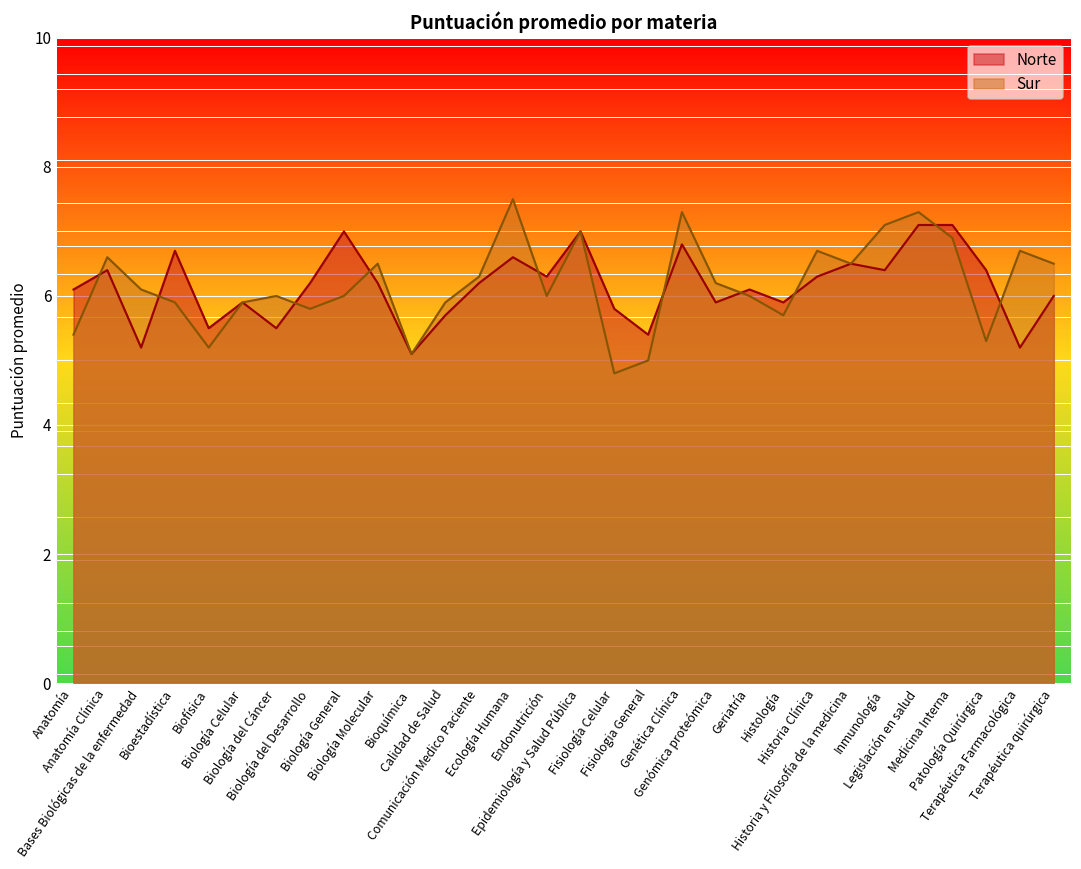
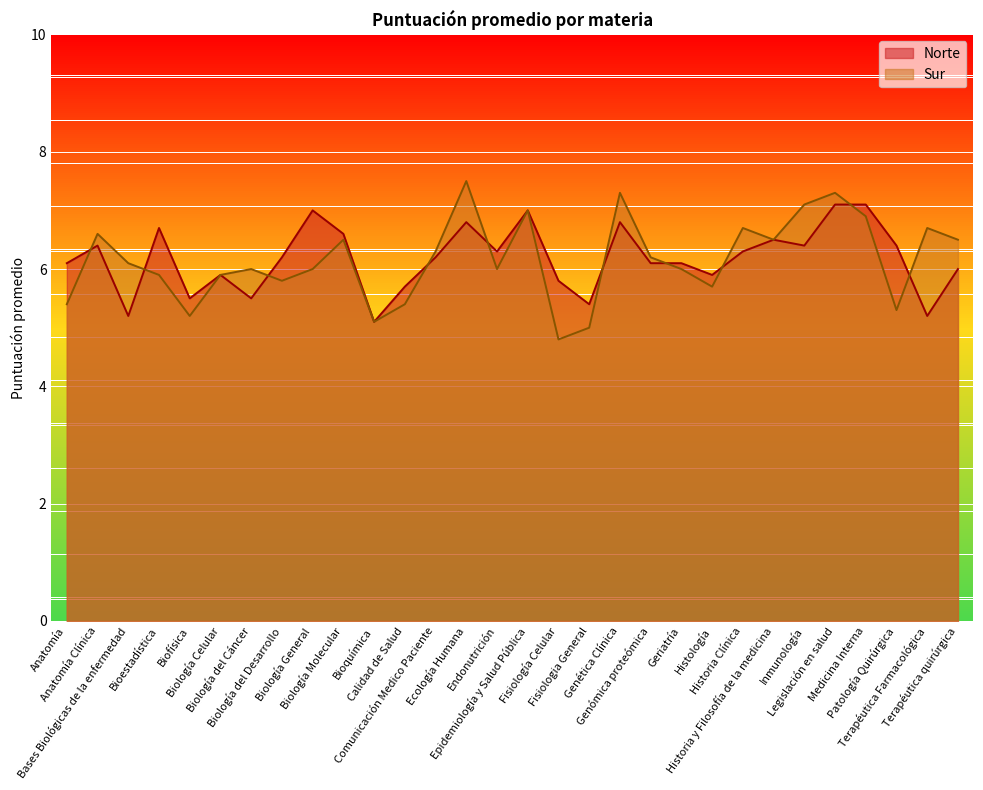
  {
    "Norte": {
      "Anatomía": 6.1,
      "Anatomía Clínica": 6.4,
      "Bases Biológicas de la enfermedad": 5.2,
      "Bioestadística": 6.7,
      "Biofísica": 5.5,
      "Biología del Cáncer": 5.5,
      "Biología del Desarrollo": 6.2,
      "Biología General": 7.0,
-     "Biología Molecular": 6.2,
+     "Biología Molecular": 6.6,
      "Calidad de Salud": 5.7,
      "Comunicación Medico Paciente": 6.2,
-     "Ecología Humana": 6.6,
+     "Ecología Humana": 6.8,
      "Endonutrición": 6.3,
      "Fisiología Celular": 5.8,
      "Fisiologia General": 5.4,
      "Genética Clínica": 6.8,
-     "Genómica proteómica": 5.9,
+     "Genómica proteómica": 6.1,
      "Geriatría": 6.1,
      "Histología": 5.9,
      "Historia Clínica": 6.3,
      "Inmunología": 6.4,
      "Legislación en salud": 7.1,
      "Medicina Interna": 7.1,
      "Patología Quirúrgica": 6.4,
      "Terapéutica Farmacológica": 5.2,
      "Terapéutica quirúrgica": 6.0
    },
    "Sur": {
      "Anatomía": 5.4,
      "Anatomía Clínica": 6.6,
      "Bases Biológicas de la enfermedad": 6.1,
      "Bioestadística": 5.9,
      "Biofísica": 5.2,
      "Biología del Cáncer": 6.0,
      "Biología del Desarrollo": 5.8,
      "Biología General": 6.0,
      "Biología Molecular": 6.5,
-     "Calidad de Salud": 5.9,
+     "Calidad de Salud": 5.4,
      "Comunicación Medico Paciente": 6.3,
      "Ecología Humana": 7.5,
      "Endonutrición": 6.0,
      "Fisiología Celular": 4.8,
      "Fisiologia General": 5.0,
      "Genética Clínica": 7.3,
      "Genómica proteómica": 6.2,
      "Geriatría": 6.0,
      "Histología": 5.7,
      "Historia Clínica": 6.7,
      "Inmunología": 7.1,
      "Legislación en salud": 7.3,
      "Medicina Interna": 6.9,
      "Patología Quirúrgica": 5.3,
      "Terapéutica Farmacológica": 6.7,
      "Terapéutica quirúrgica": 6.5
    }
  }
